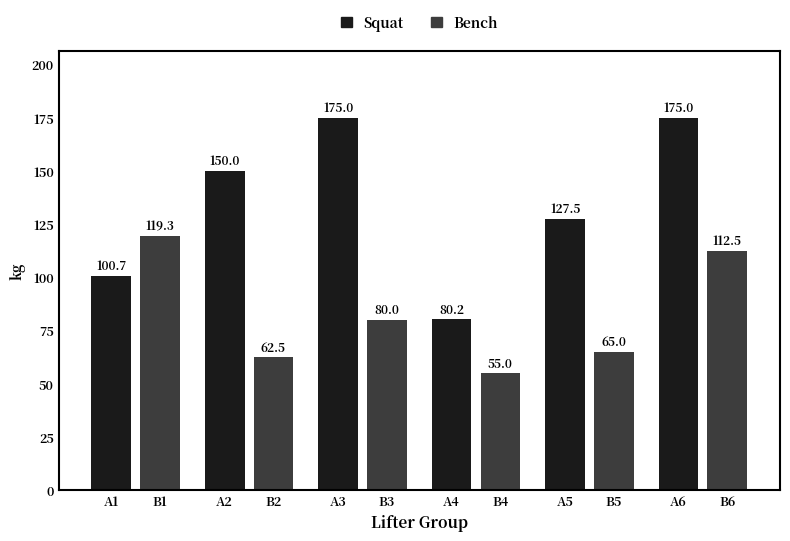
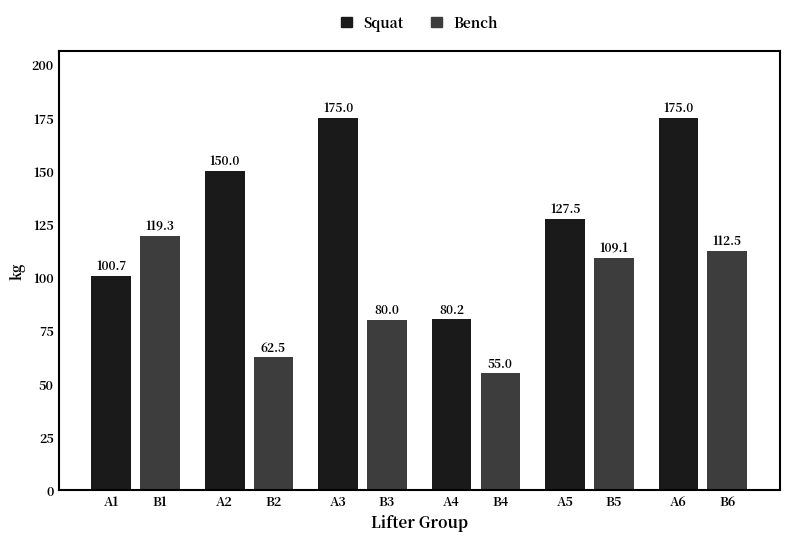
  {
    "Squat": {
      "A1": 100.7,
      "A2": 150.0,
      "A3": 175.0,
      "A4": 80.2,
      "A5": 127.5,
      "A6": 175.0
    },
    "Bench": {
      "B1": 119.3,
      "B2": 62.5,
      "B3": 80.0,
      "B4": 55.0,
-     "B5": 65.0,
+     "B5": 109.1,
      "B6": 112.5
    }
  }
